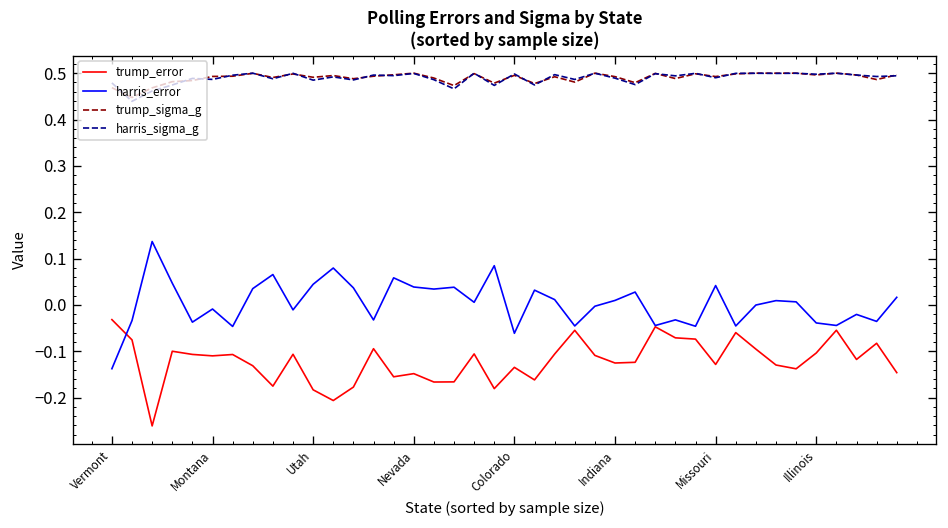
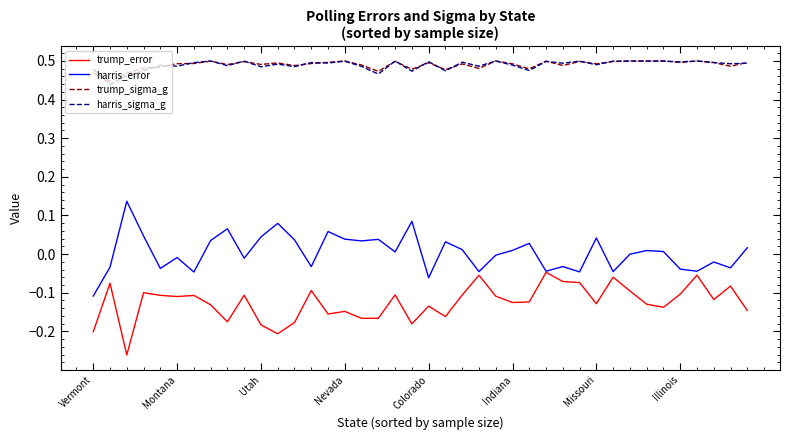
  {
    "trump_error": {
-     "Vermont": -0.03,
+     "Vermont": -0.20,
      "Colorado": -0.13
    },
    "harris_error": {
-     "Vermont": -0.14,
+     "Vermont": -0.11,
      "Colorado": -0.06
    }
  }
